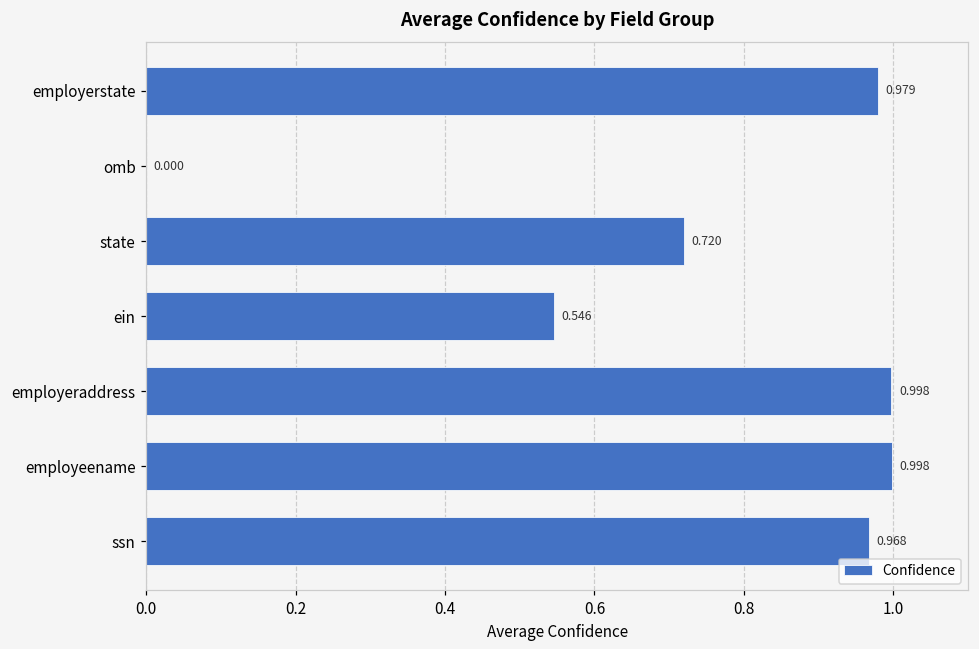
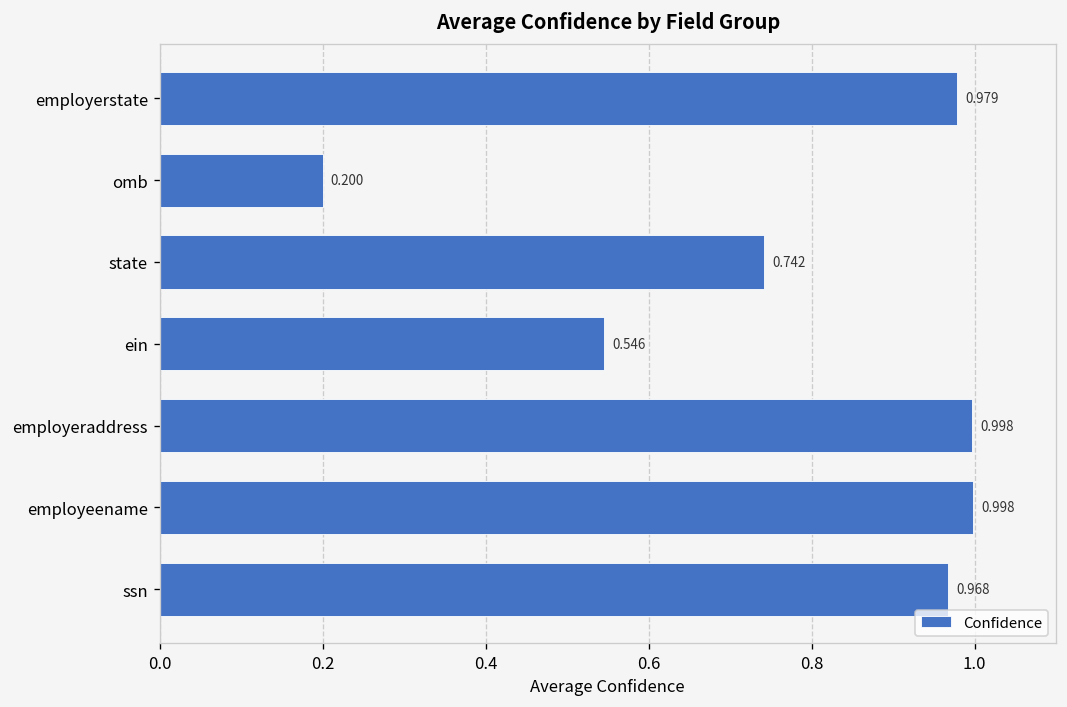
  {
    "employerstate": 0.979,
-   "omb": 0.000,
-   "state": 0.720,
+   "omb": 0.200,
+   "state": 0.742,
    "ein": 0.546,
    "employeraddress": 0.998,
    "employeename": 0.998,
    "ssn": 0.968
  }
